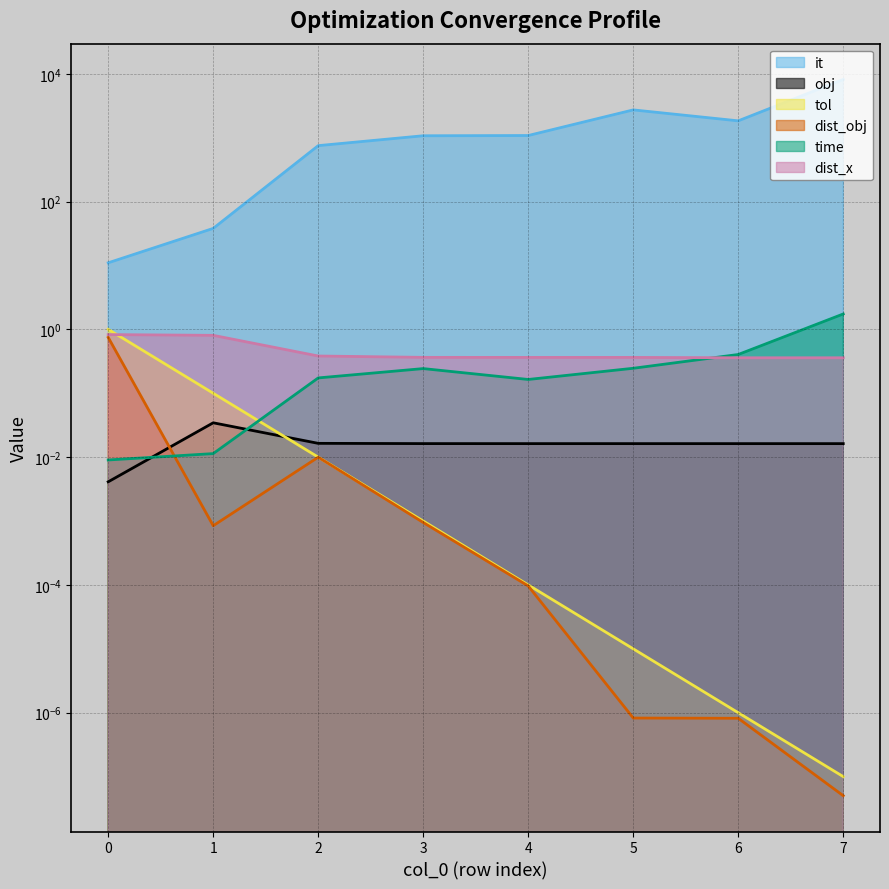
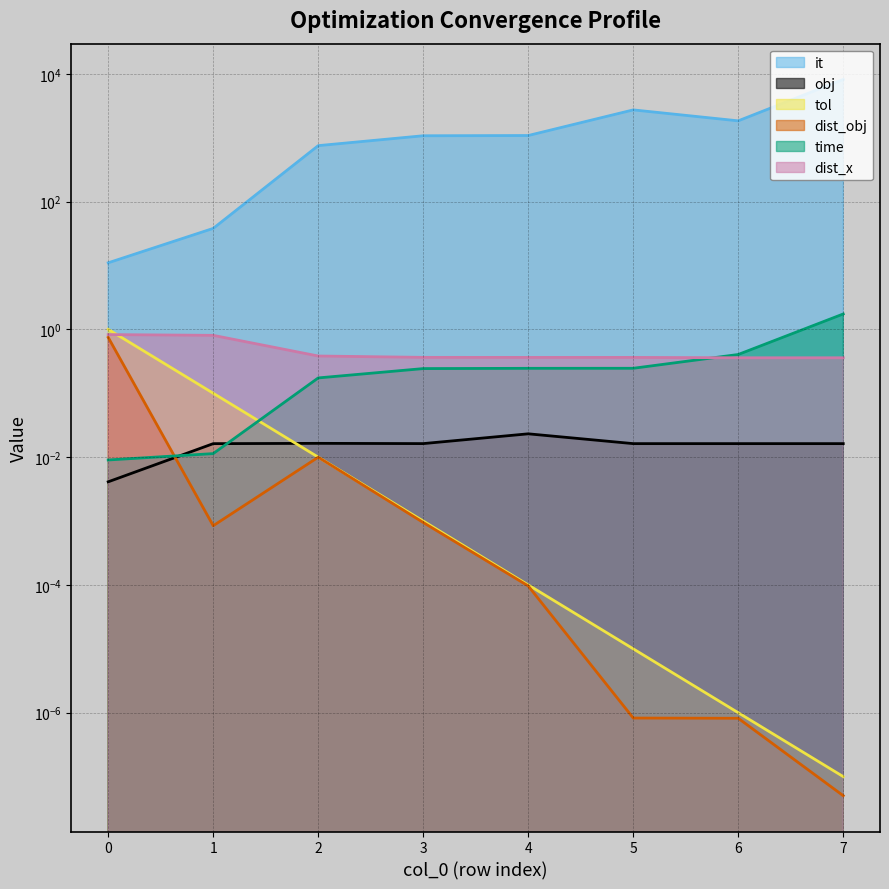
  {
    "it": {
      "0": 11,
      "1": 40,
      "2": 800,
      "3": 1100,
      "4": 1100,
      "5": 2700,
      "6": 1800
    },
    "obj": {
      "0": 0.004,
-     "1": 0.03,
+     "1": 0.016,
      "2": 0.016,
      "3": 0.016,
-     "4": 0.016,
+     "4": 0.023,
      "5": 0.016,
      "6": 0.016,
      "7": 0.016
    },
    "tol": {
      "0": 1.0,
      "1": 0.10,
      "5": 0.000010,
      "6": 0.0000010,
      "7": 0.00000010
    },
    "dist_obj": {
      "0": 0.7,
      "1": 0.0008,
      "5": 0.0000008,
      "6": 0.0000008,
      "7": 0.00000005
    },
    "time": {
      "0": 0.009,
      "1": 0.011,
      "2": 0.17,
      "3": 0.24,
-     "4": 0.16,
+     "4": 0.25,
      "5": 0.25,
      "6": 0.4,
      "7": 1.7
    },
    "dist_x": {
      "0": 0.8,
      "1": 0.8,
      "2": 0.4,
      "3": 0.4,
      "4": 0.4,
      "5": 0.4,
      "6": 0.4,
      "7": 0.4
    }
  }
